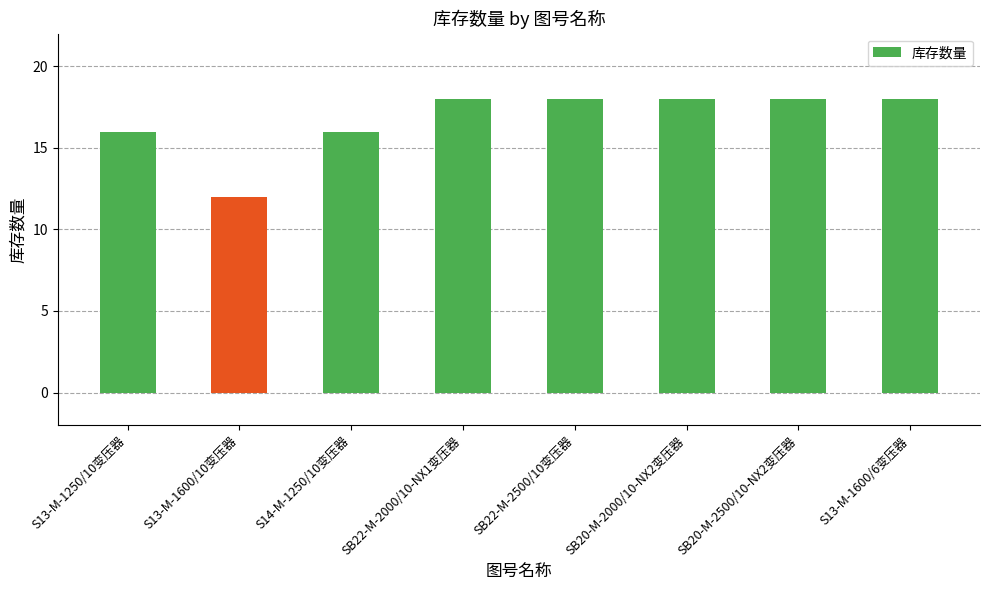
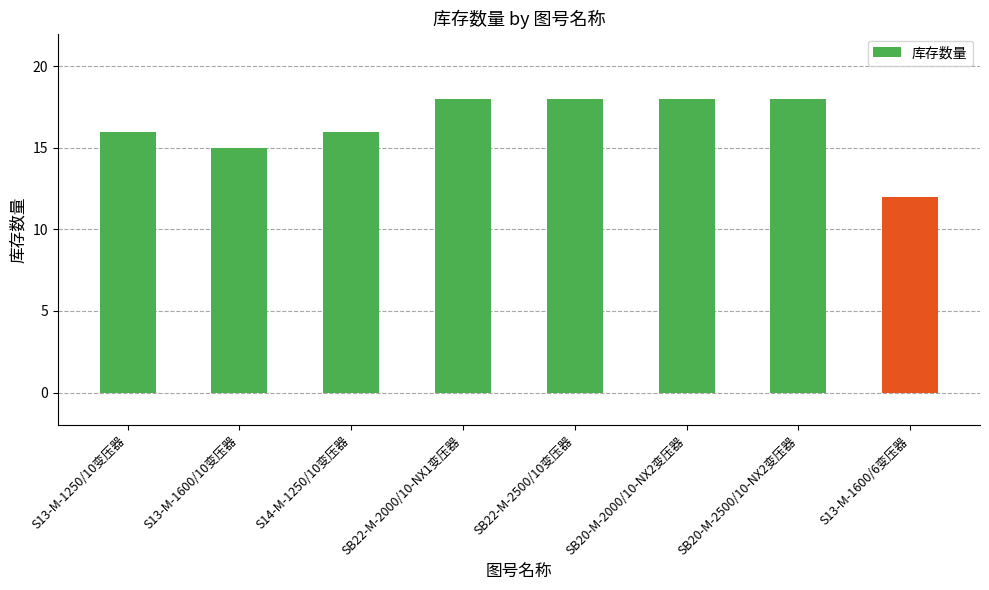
  {
    "S13-M-1250/10变压器": 16,
-   "S13-M-1600/10变压器": 12,
+   "S13-M-1600/10变压器": 15,
    "S14-M-1250/10变压器": 16,
    "SB22-M-2000/10-NX1变压器": 18,
    "SB22-M-2500/10变压器": 18,
    "SB20-M-2000/10-NX2变压器": 18,
    "SB20-M-2500/10-NX2变压器": 18,
-   "S13-M-1600/6变压器": 18
+   "S13-M-1600/6变压器": 12
  }
